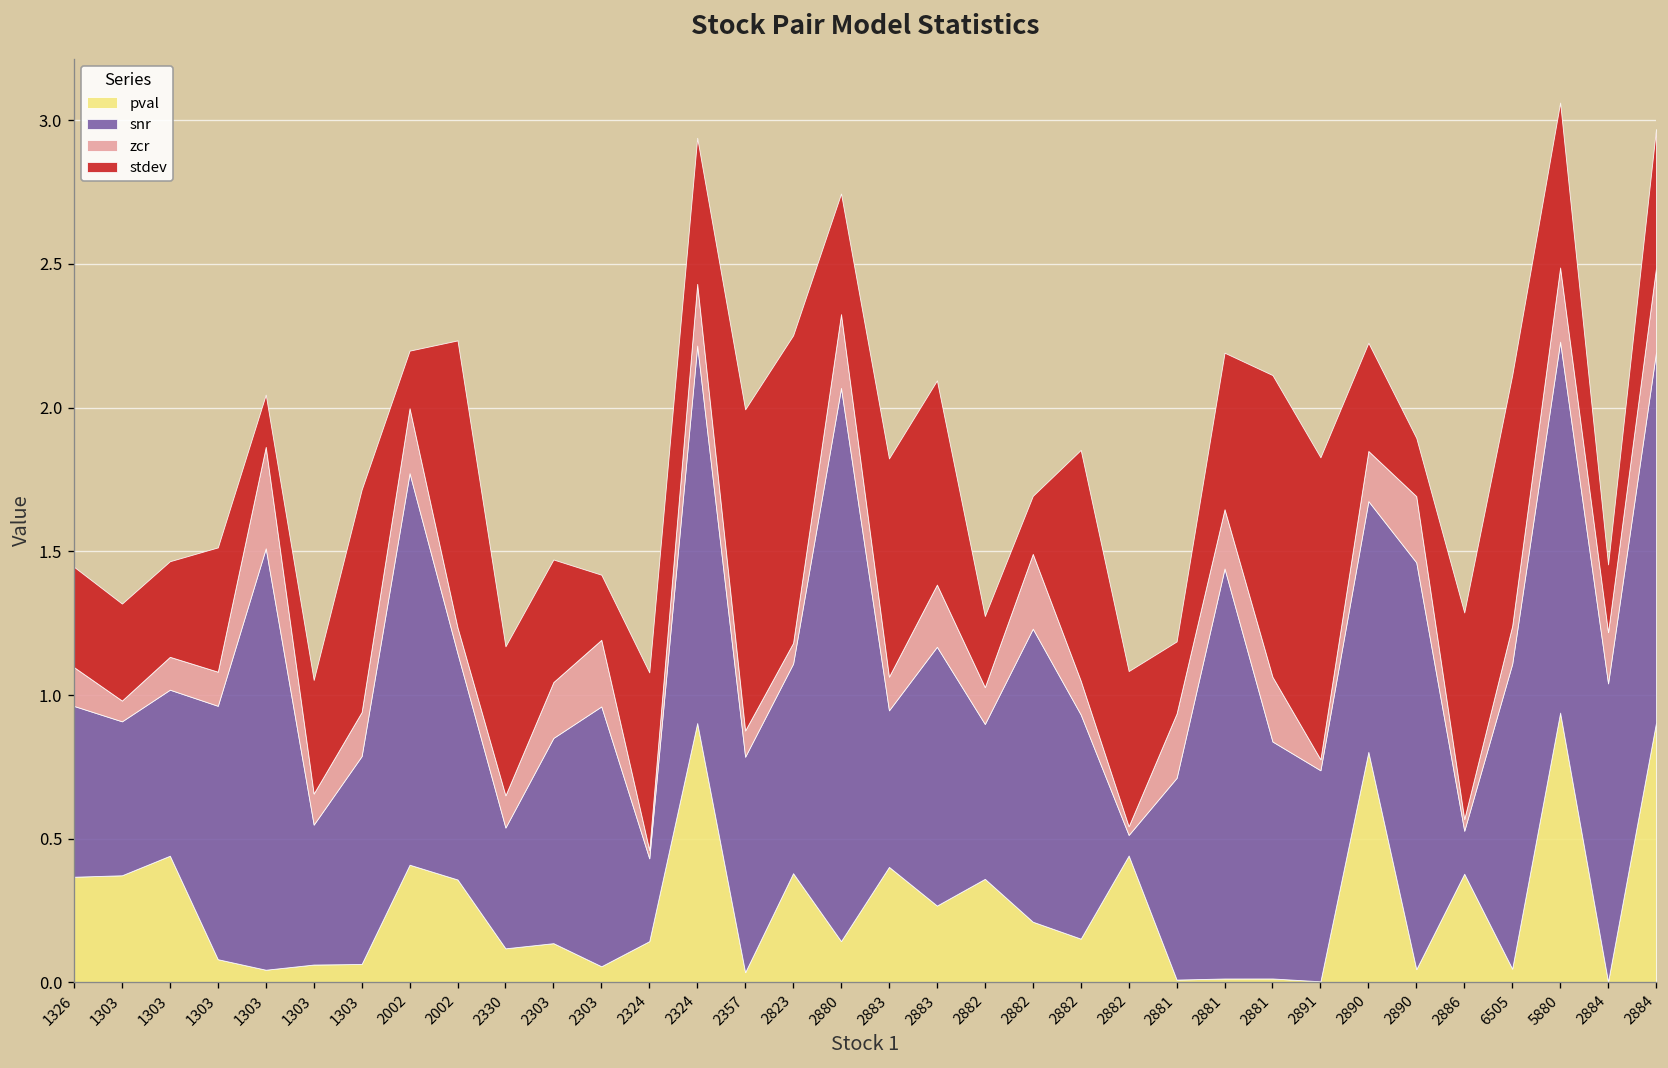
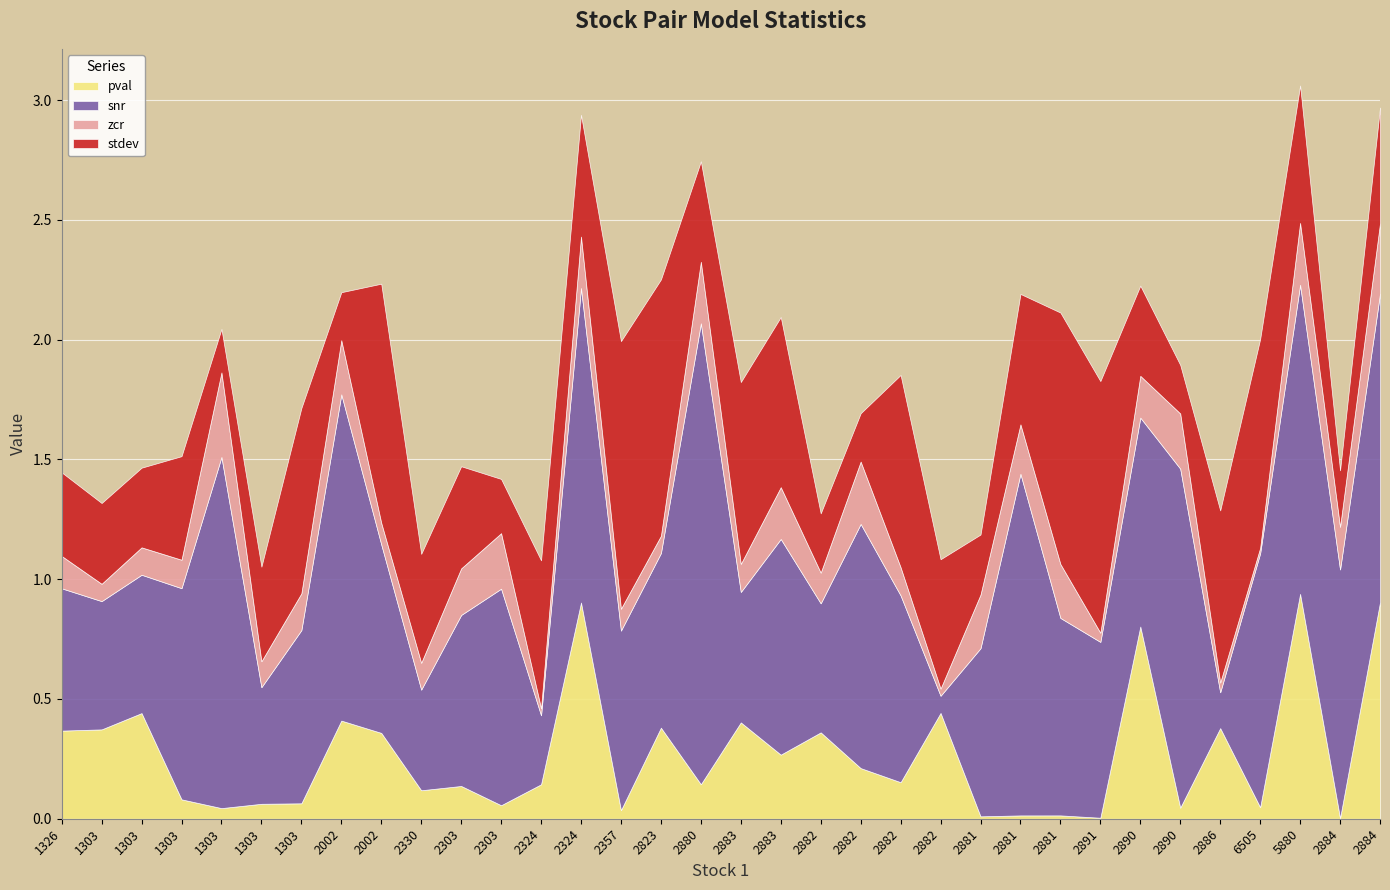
  {
    "pval": {
      "1326": 0.37,
      "2330": 0.12,
      "2357": 0.04,
      "2823": 0.38,
      "2880": 0.14,
      "2886": 0.38,
      "6505": 0.05,
      "5880": 0.94
    },
    "snr": {
      "1326": 0.59,
      "2330": 0.42,
      "2357": 0.75,
      "2823": 0.73,
      "2880": 1.92,
      "2891": 0.73,
      "2886": 0.15,
      "6505": 1.06,
      "5880": 1.29
    },
    "zcr": {
      "1326": 0.14,
      "2330": 0.11,
      "2357": 0.09,
      "2823": 0.07,
      "2880": 0.26,
      "2891": 0.04,
      "2886": 0.04,
-     "6505": 0.13,
+     "6505": 0.02,
      "5880": 0.26
    },
    "stdev": {
      "1326": 0.35,
-     "2330": 0.52,
+     "2330": 0.45,
      "2357": 1.12,
      "2823": 1.07,
      "2880": 0.42,
      "2891": 1.05,
      "2886": 0.72,
      "6505": 0.87,
      "5880": 0.57
    }
  }
